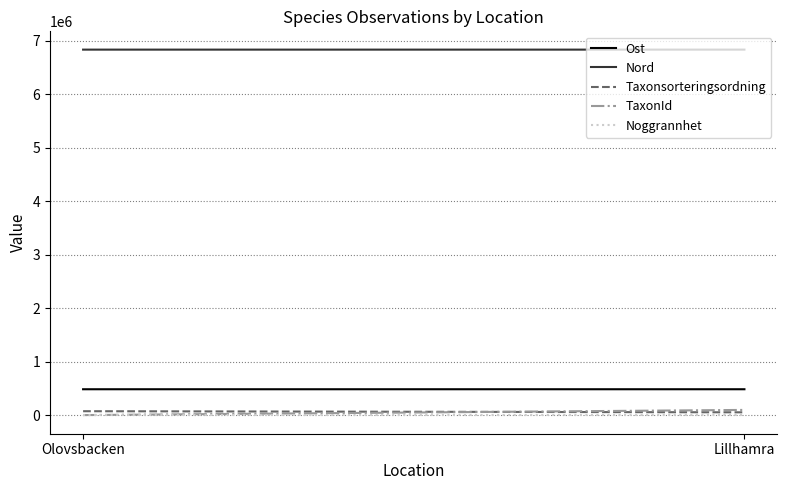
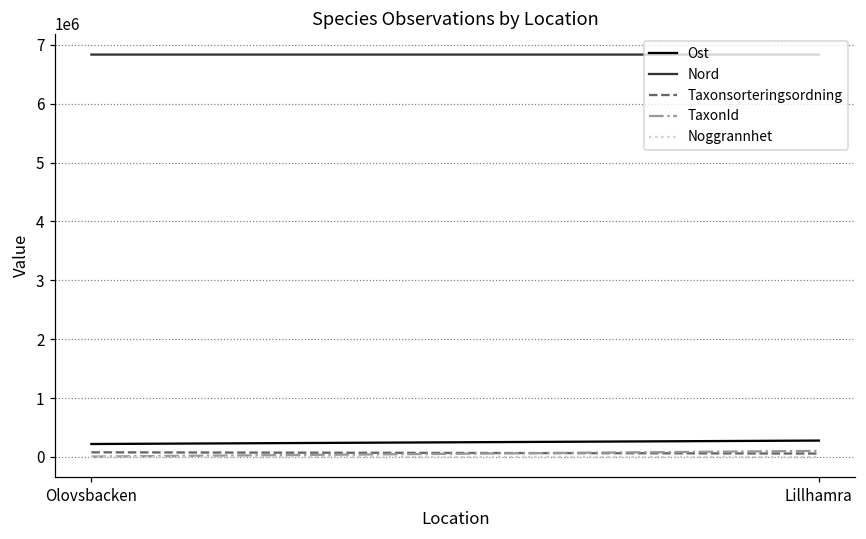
  {
    "Ost": {
-     "Olovsbacken": 500000,
-     "Lillhamra": 500000
+     "Olovsbacken": 200000,
+     "Lillhamra": 300000
    },
    "Nord": {
      "Olovsbacken": 6800000
    },
    "Taxonsorteringsordning": {
      "Olovsbacken": 100000
    },
    "Noggrannhet": {
      "Lillhamra": 0
    }
  }
